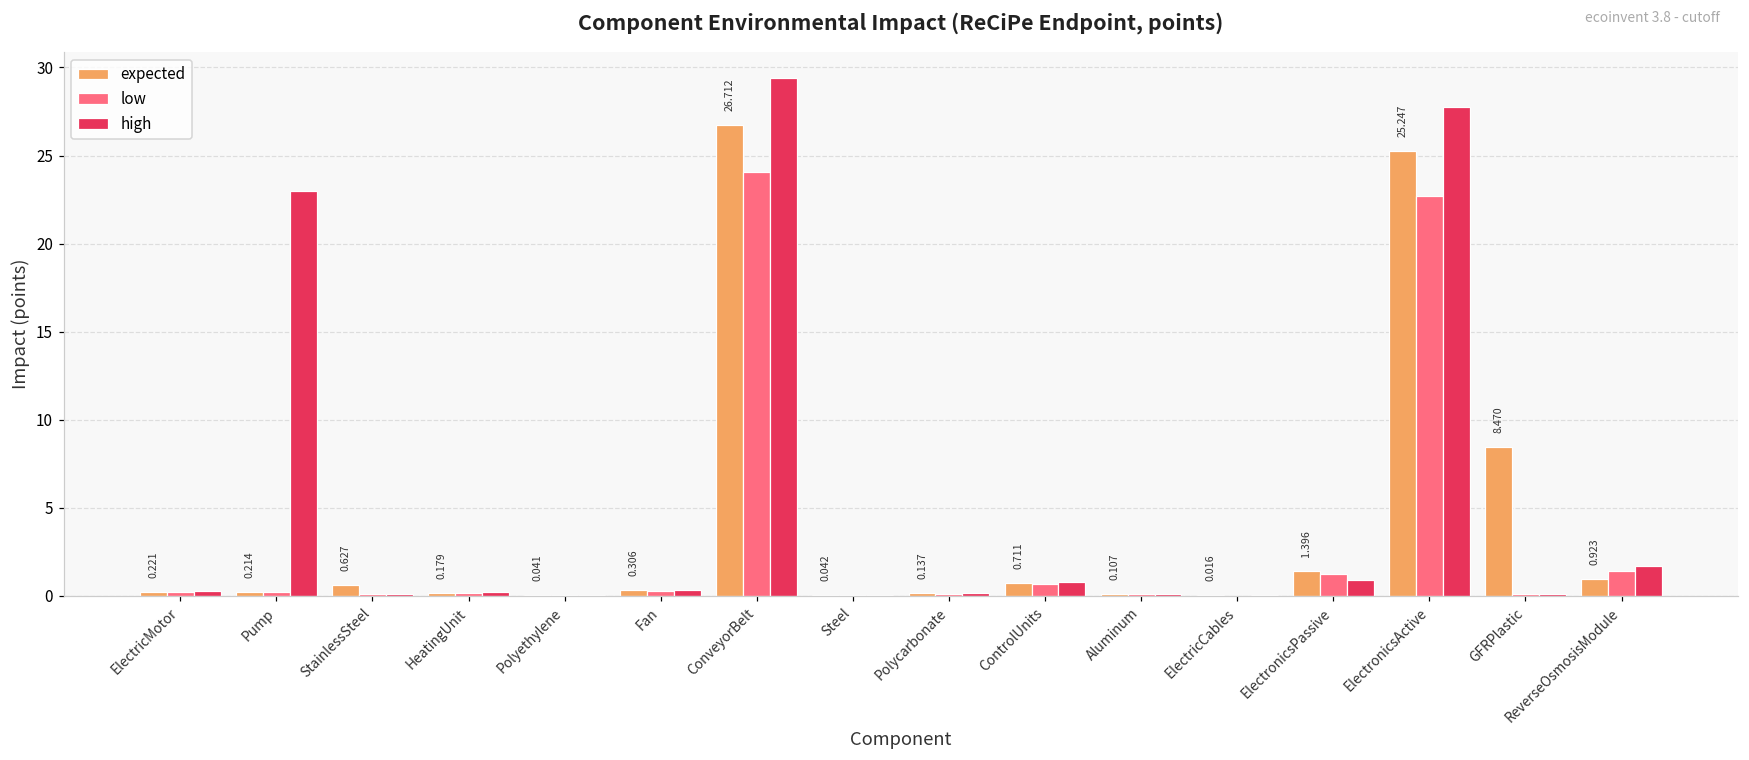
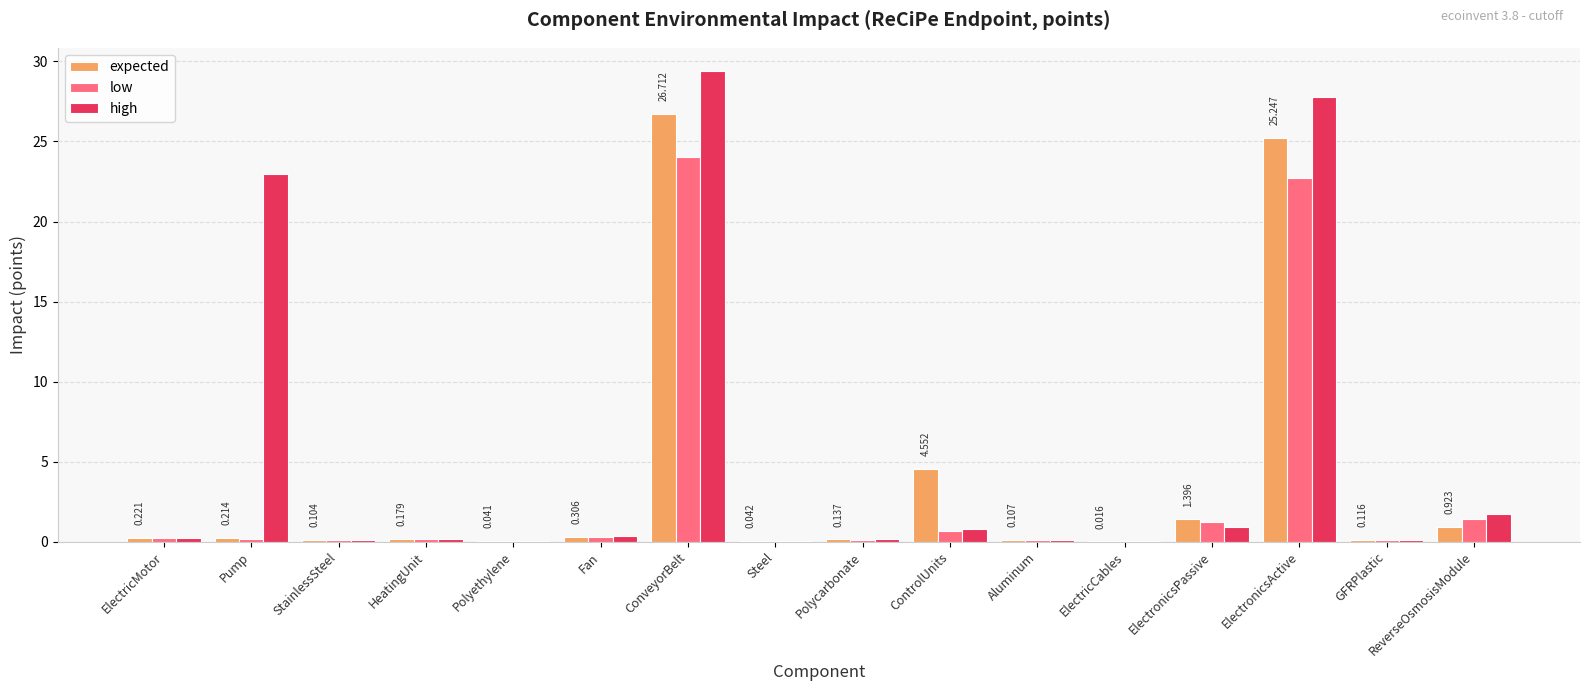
  {
    "expected": {
      "ElectricMotor": 0.221,
      "Pump": 0.214,
-     "StainlessSteel": 0.627,
+     "StainlessSteel": 0.104,
      "HeatingUnit": 0.179,
      "Polyethylene": 0.041,
      "Fan": 0.306,
      "ConveyorBelt": 26.712,
      "Steel": 0.042,
      "Polycarbonate": 0.137,
-     "ControlUnits": 0.711,
+     "ControlUnits": 4.552,
      "Aluminum": 0.107,
      "ElectricCables": 0.016,
      "ElectronicsPassive": 1.396,
      "ElectronicsActive": 25.247,
-     "GFRPlastic": 8.470,
+     "GFRPlastic": 0.116,
      "ReverseOsmosisModule": 0.923
    },
    "low": {
      "ElectricMotor": 0.2,
      "Pump": 0.2,
      "HeatingUnit": 0.2,
      "Fan": 0.3,
      "ConveyorBelt": 24.0,
      "ControlUnits": 0.6,
      "ElectronicsPassive": 1.3,
      "ElectronicsActive": 22.7,
      "ReverseOsmosisModule": 1.4
    },
    "high": {
      "ElectricMotor": 0.2,
      "Pump": 23.0,
      "HeatingUnit": 0.2,
      "Fan": 0.3,
      "ConveyorBelt": 29.4,
      "ControlUnits": 0.8,
      "ElectronicsPassive": 0.9,
      "ElectronicsActive": 27.8,
      "ReverseOsmosisModule": 1.7
    }
  }
